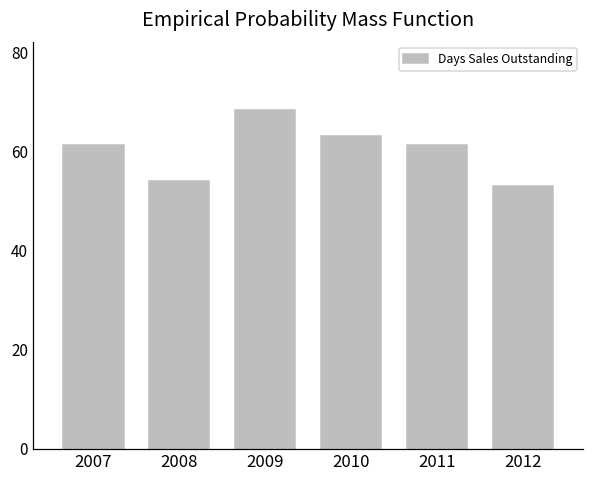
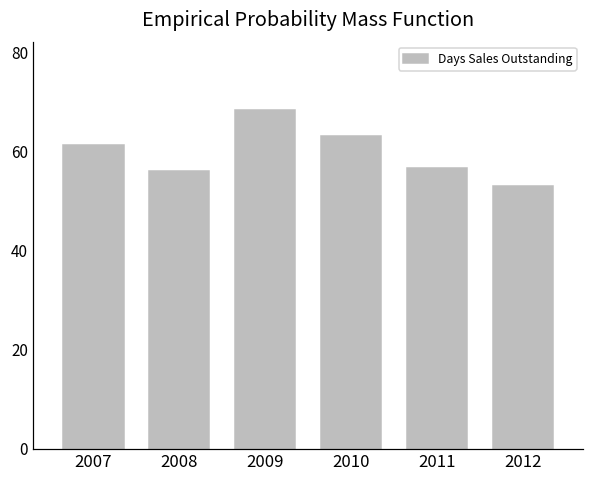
  {
    "2007": 61,
-   "2008": 54,
+   "2008": 56,
    "2009": 68,
    "2010": 63,
-   "2011": 61,
+   "2011": 57,
    "2012": 53
  }
